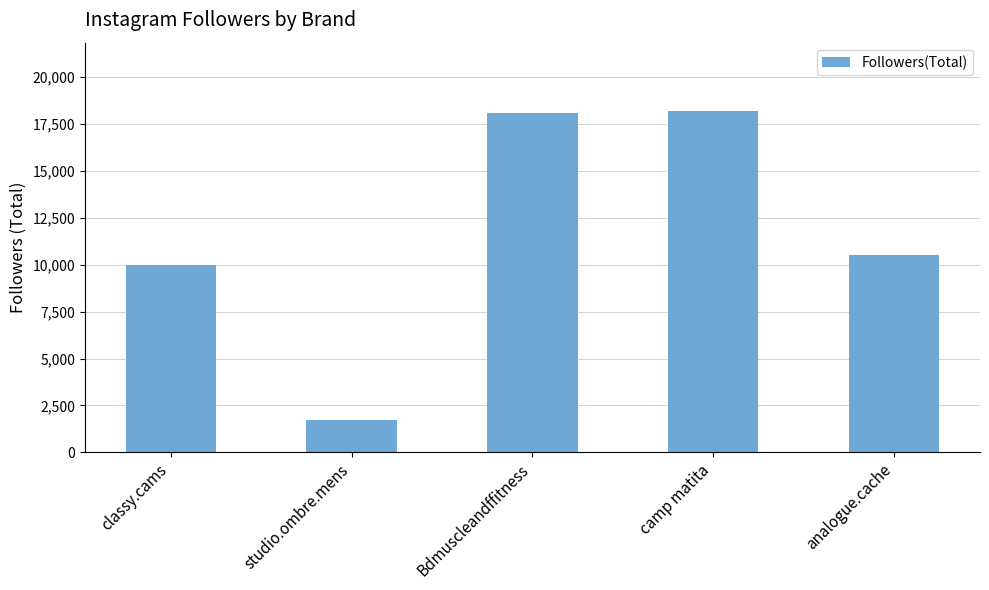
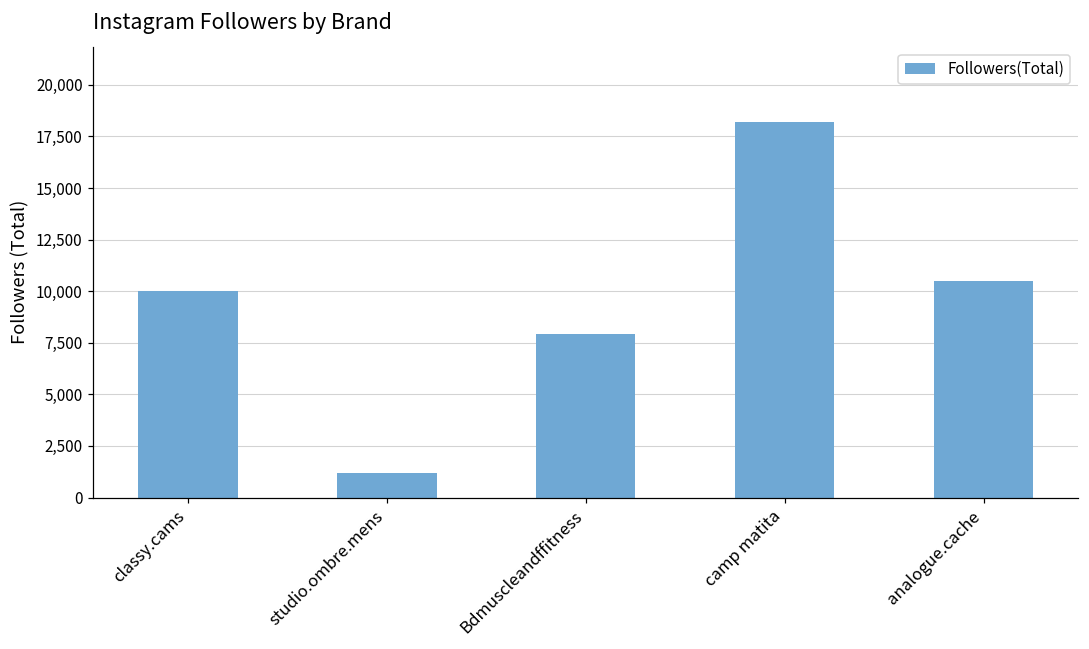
  {
    "classy.cams": "10,000",
-   "studio.ombre.mens": "1,700",
-   "Bdmuscleandffitness": "18,100",
+   "studio.ombre.mens": "1,200",
+   "Bdmuscleandffitness": "7,900",
    "camp matita": "18,200",
    "analogue.cache": "10,500"
  }
